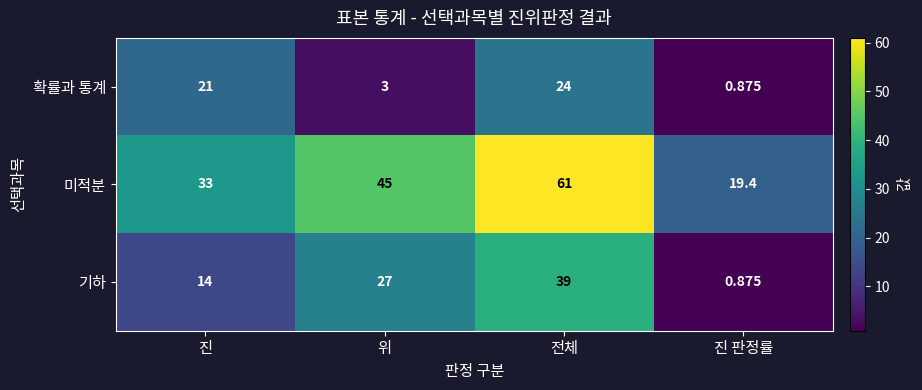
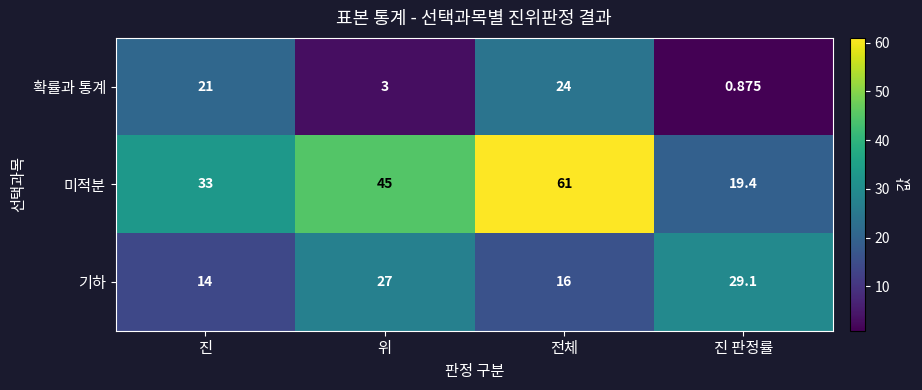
  {
    "확률과 통계": {
      "진": 21,
      "위": 3,
      "전체": 24,
      "진 판정률": 0.875
    },
    "미적분": {
      "진": 33,
      "위": 45,
      "전체": 61,
      "진 판정률": 19.4
    },
    "기하": {
      "진": 14,
      "위": 27,
-     "전체": 39,
-     "진 판정률": 0.875
+     "전체": 16,
+     "진 판정률": 29.1
    }
  }
